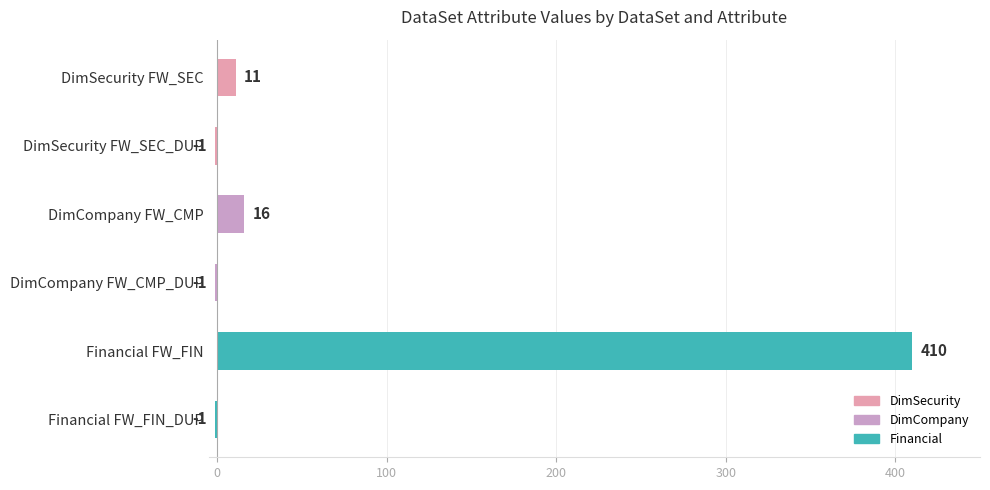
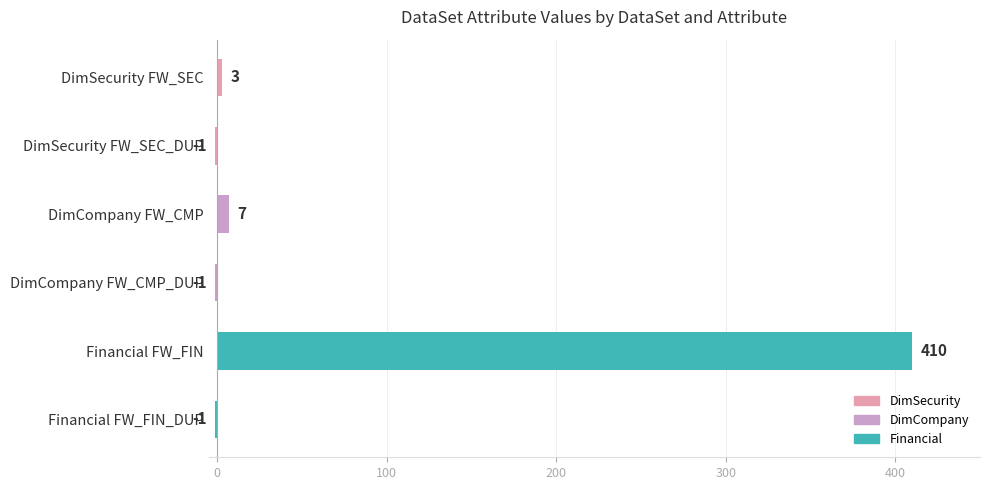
  {
-   "DimSecurity FW_SEC": 11,
+   "DimSecurity FW_SEC": 3,
    "DimSecurity FW_SEC_DUP": -1,
-   "DimCompany FW_CMP": 16,
+   "DimCompany FW_CMP": 7,
    "DimCompany FW_CMP_DUP": -1,
    "Financial FW_FIN": 410,
    "Financial FW_FIN_DUP": -1
  }
